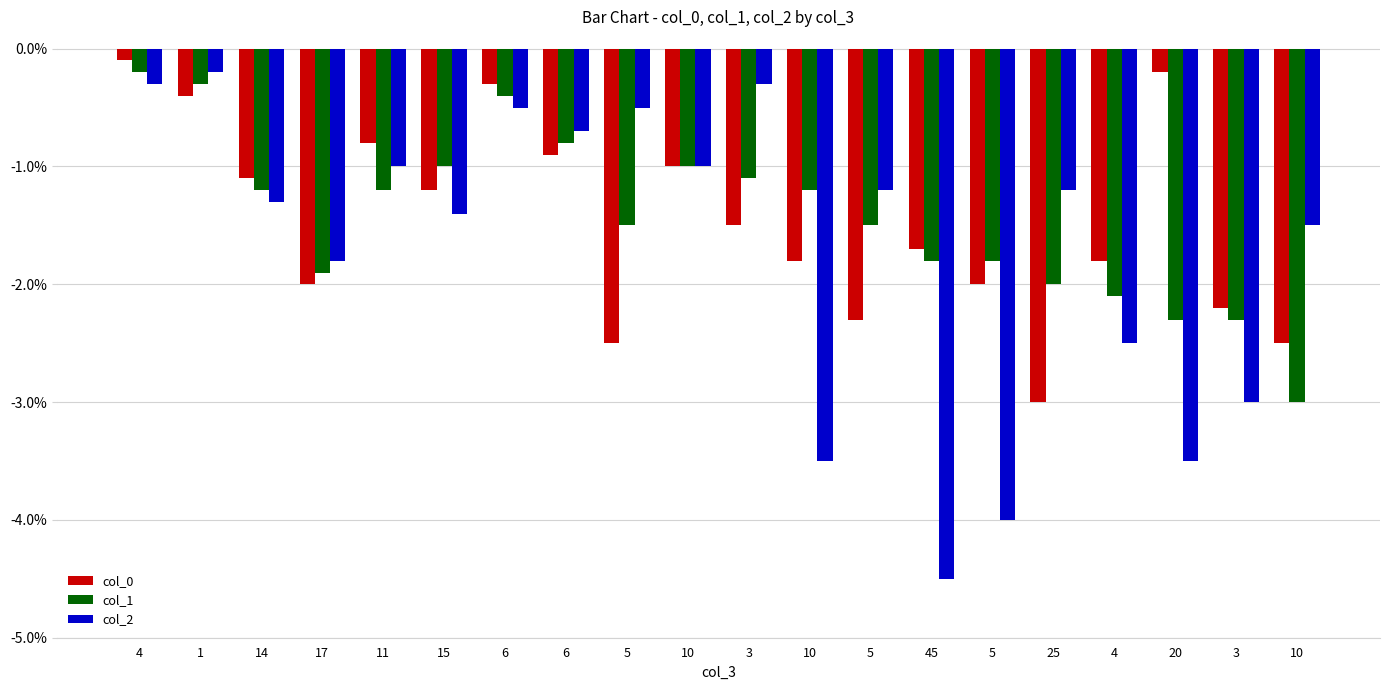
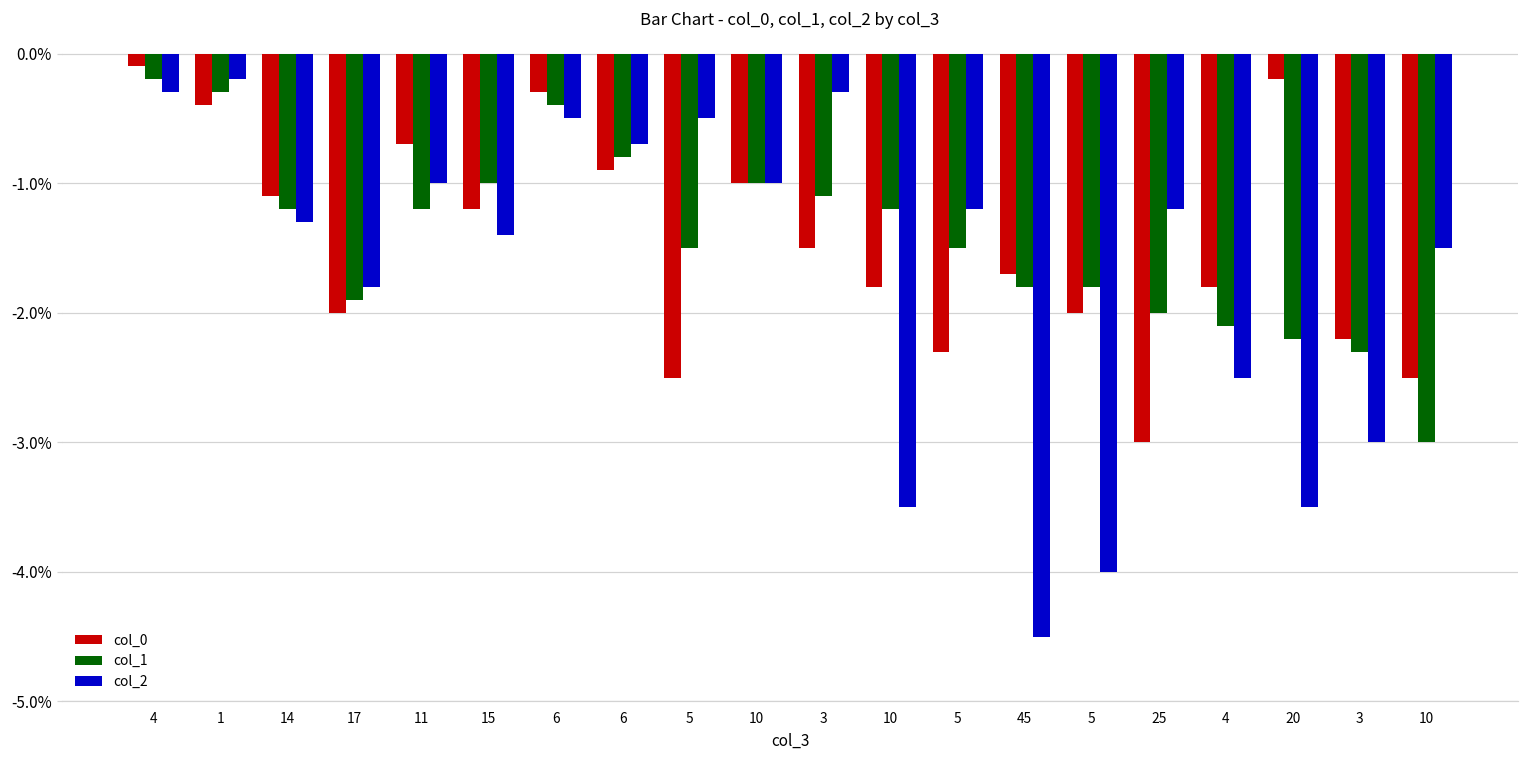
  {
    "col_0": {
      "1": "-0.40%",
      "14": "-1.10%",
      "17": "-2.00%",
-     "11": "-0.80%",
+     "11": "-0.70%",
      "15": "-1.20%",
      "45": "-1.70%",
      "25": "-3.00%",
      "20": "-0.20%"
    },
    "col_1": {
      "1": "-0.30%",
      "14": "-1.20%",
      "17": "-1.90%",
      "11": "-1.20%",
      "15": "-1.00%",
      "45": "-1.80%",
      "25": "-2.00%",
-     "20": "-2.30%"
+     "20": "-2.20%"
    },
    "col_2": {
      "1": "-0.20%",
      "14": "-1.30%",
      "17": "-1.80%",
      "11": "-1.00%",
      "15": "-1.40%",
      "45": "-4.50%",
      "25": "-1.20%",
      "20": "-3.50%"
    }
  }
